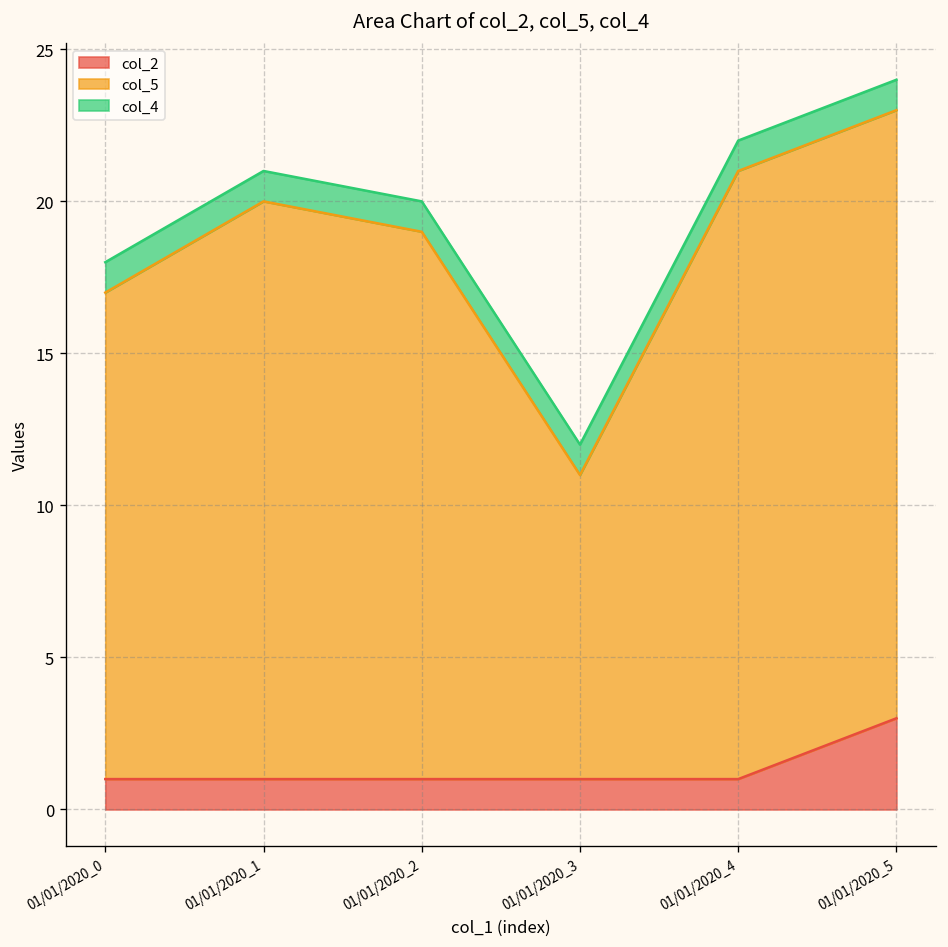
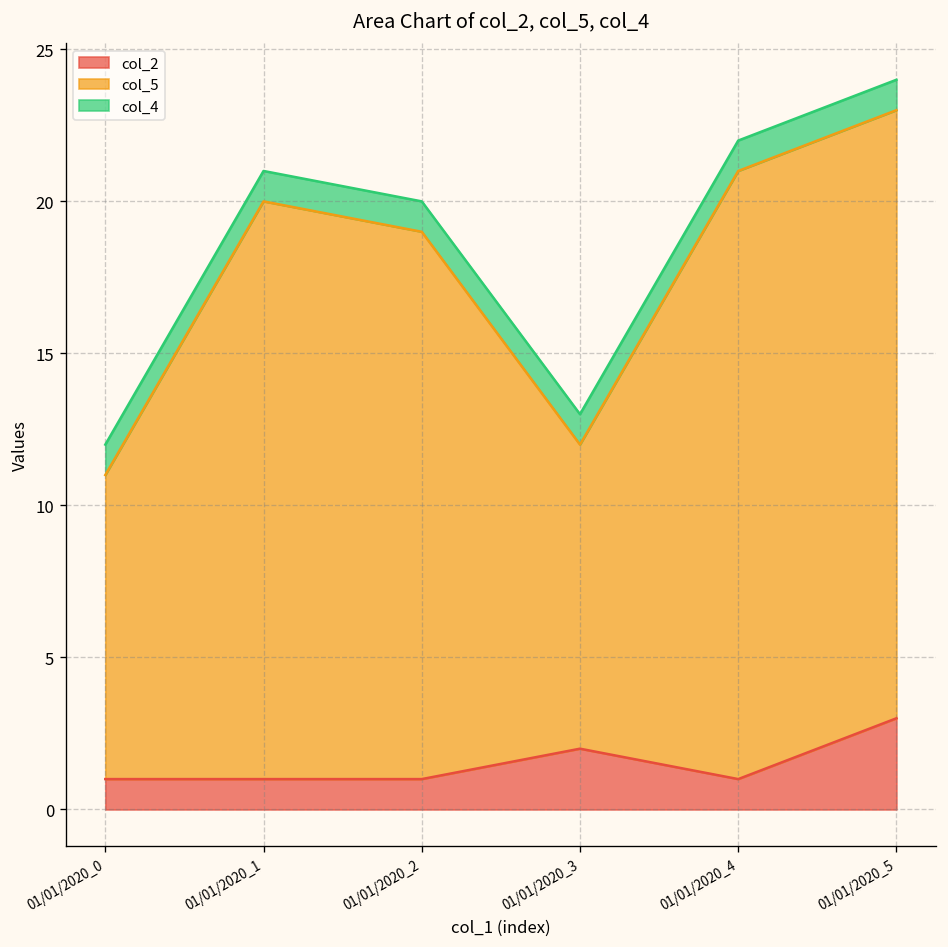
  {
    "col_2": {
      "01/01/2020_0": 1,
      "01/01/2020_1": 1,
      "01/01/2020_2": 1,
-     "01/01/2020_3": 1,
+     "01/01/2020_3": 2,
      "01/01/2020_4": 1,
      "01/01/2020_5": 3
    },
    "col_5": {
-     "01/01/2020_0": 16,
+     "01/01/2020_0": 10,
      "01/01/2020_1": 19,
      "01/01/2020_2": 18,
      "01/01/2020_3": 10,
      "01/01/2020_4": 20,
      "01/01/2020_5": 20
    },
    "col_4": {
      "01/01/2020_0": 1,
      "01/01/2020_1": 1,
      "01/01/2020_2": 1,
      "01/01/2020_3": 1,
      "01/01/2020_4": 1,
      "01/01/2020_5": 1
    }
  }
